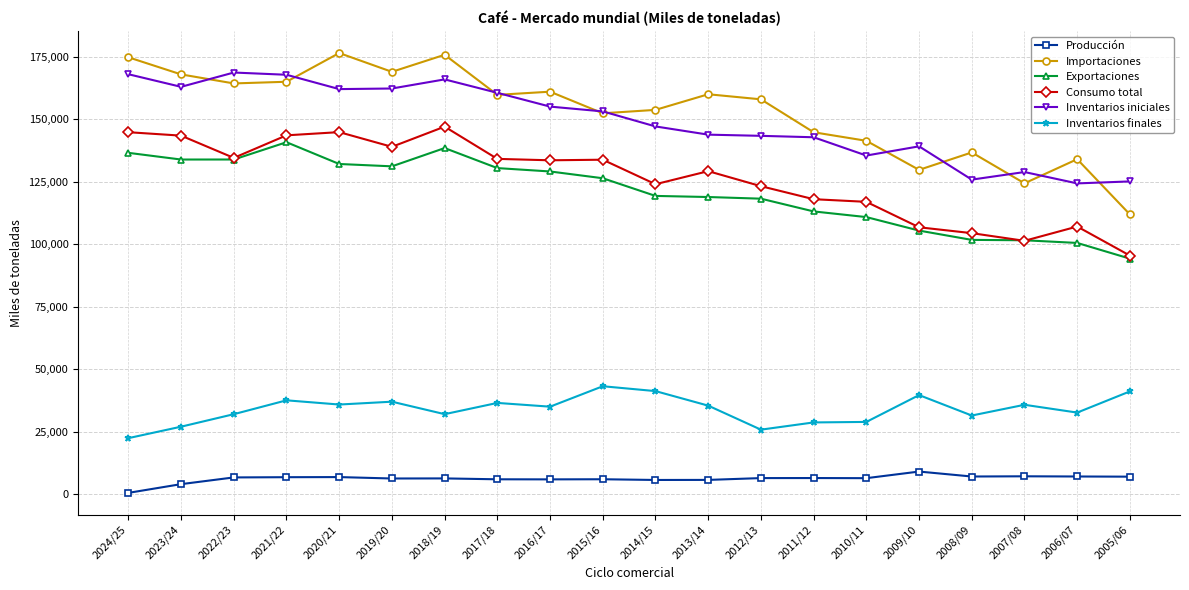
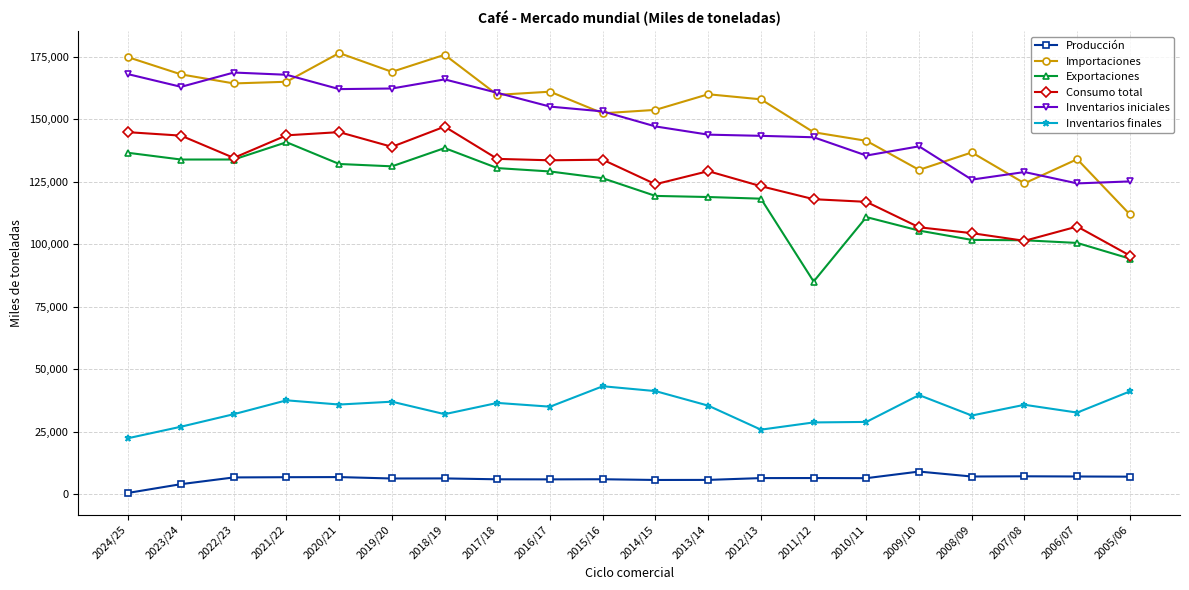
  {
    "Producción": {
      "2024/25": "0",
      "2023/24": "4,000",
      "2022/23": "7,000",
      "2021/22": "7,000",
      "2020/21": "7,000",
      "2019/20": "6,000",
      "2018/19": "6,000",
      "2017/18": "6,000",
      "2016/17": "6,000",
      "2015/16": "6,000",
      "2014/15": "6,000",
      "2013/14": "6,000",
      "2012/13": "6,000",
      "2011/12": "6,000",
      "2010/11": "6,000",
      "2009/10": "9,000",
      "2008/09": "7,000",
      "2007/08": "7,000",
      "2006/07": "7,000",
      "2005/06": "7,000"
    },
    "Importaciones": {
      "2024/25": "175,000",
      "2023/24": "168,000",
      "2022/23": "164,000",
      "2021/22": "165,000",
      "2020/21": "177,000",
      "2019/20": "169,000",
      "2018/19": "176,000",
      "2016/17": "161,000",
      "2014/15": "154,000",
      "2013/14": "160,000",
      "2012/13": "158,000",
      "2011/12": "145,000",
      "2010/11": "141,000",
      "2009/10": "130,000",
      "2008/09": "137,000",
      "2007/08": "124,000",
      "2006/07": "134,000",
      "2005/06": "112,000"
    },
    "Exportaciones": {
      "2024/25": "137,000",
      "2023/24": "134,000",
      "2021/22": "141,000",
      "2020/21": "132,000",
      "2019/20": "131,000",
      "2018/19": "139,000",
      "2017/18": "130,000",
      "2016/17": "129,000",
      "2015/16": "126,000",
      "2014/15": "119,000",
      "2013/14": "119,000",
      "2012/13": "118,000",
-     "2011/12": "113,000",
+     "2011/12": "85,000",
      "2010/11": "111,000",
      "2009/10": "105,000",
      "2008/09": "102,000",
      "2006/07": "101,000",
      "2005/06": "94,000"
    },
    "Consumo total": {
      "2024/25": "145,000",
      "2023/24": "143,000",
      "2021/22": "144,000",
      "2020/21": "145,000",
      "2019/20": "139,000",
      "2018/19": "147,000",
      "2017/18": "134,000",
      "2016/17": "134,000",
      "2015/16": "134,000",
      "2014/15": "124,000",
      "2013/14": "129,000",
      "2012/13": "123,000",
      "2011/12": "118,000",
      "2010/11": "117,000",
      "2009/10": "107,000",
      "2008/09": "104,000",
      "2006/07": "107,000",
      "2005/06": "95,000"
    },
    "Inventarios iniciales": {
      "2024/25": "168,000",
      "2023/24": "163,000",
      "2022/23": "169,000",
      "2021/22": "168,000",
      "2020/21": "162,000",
      "2019/20": "162,000",
      "2018/19": "166,000",
      "2016/17": "155,000",
      "2014/15": "147,000",
      "2013/14": "144,000",
      "2012/13": "143,000",
      "2011/12": "143,000",
      "2010/11": "136,000",
      "2009/10": "139,000",
      "2008/09": "126,000",
      "2007/08": "129,000",
      "2006/07": "124,000",
      "2005/06": "125,000"
    },
    "Inventarios finales": {
      "2024/25": "22,000",
      "2023/24": "27,000",
      "2022/23": "32,000",
      "2021/22": "37,000",
      "2020/21": "36,000",
      "2019/20": "37,000",
      "2018/19": "32,000",
      "2017/18": "36,000",
      "2016/17": "35,000",
      "2015/16": "43,000",
      "2014/15": "41,000",
      "2013/14": "35,000",
      "2012/13": "26,000",
      "2011/12": "29,000",
      "2010/11": "29,000",
      "2009/10": "40,000",
      "2008/09": "31,000",
      "2007/08": "36,000",
      "2006/07": "33,000",
      "2005/06": "41,000"
    }
  }
